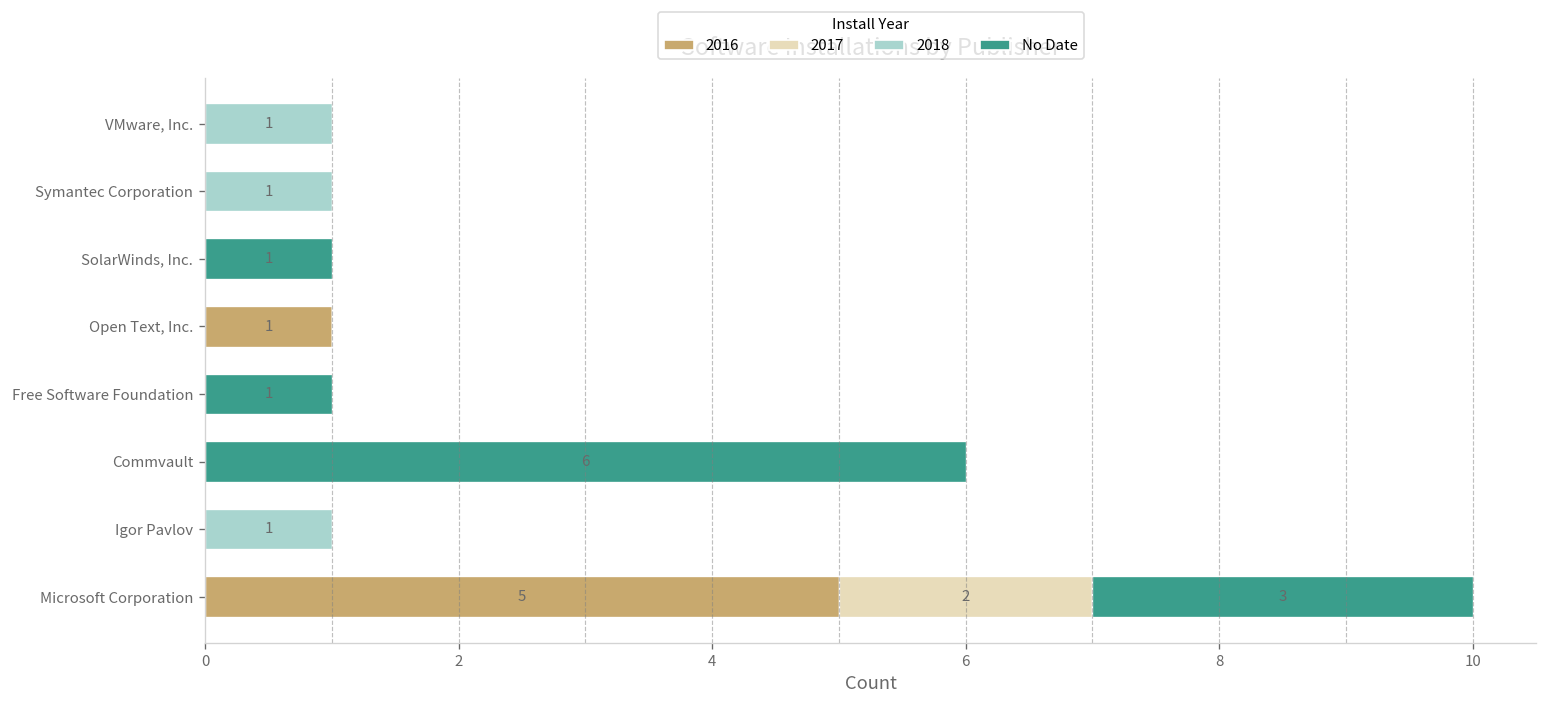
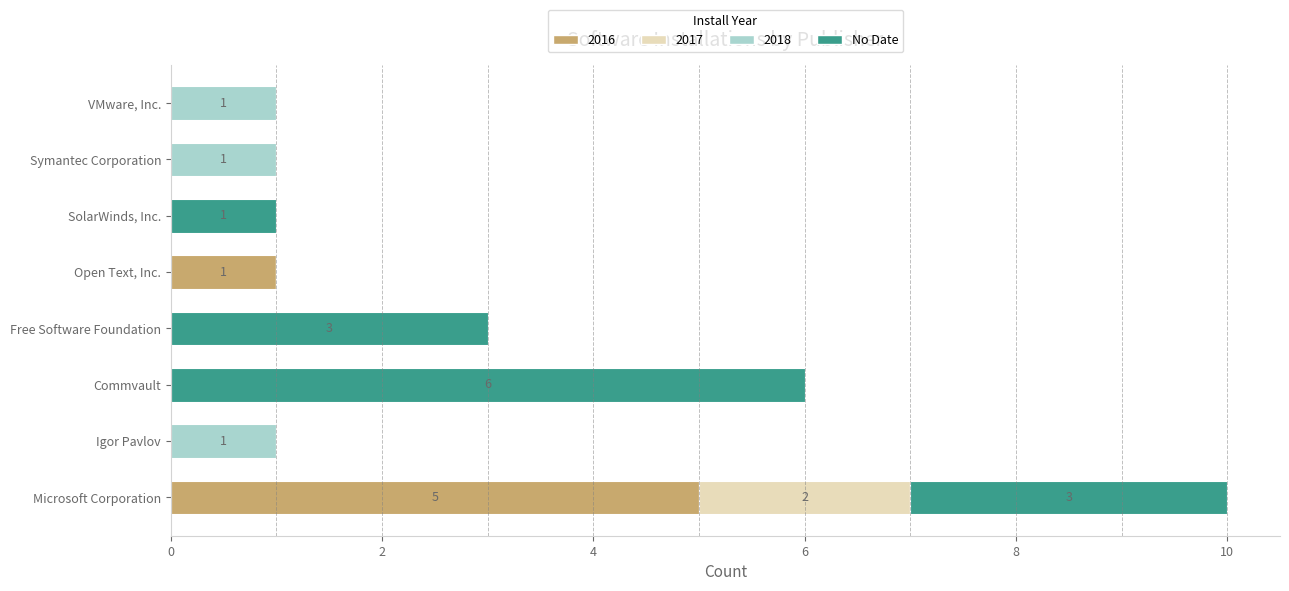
  {
    "2016": {
      "Open Text, Inc.": 1,
      "Microsoft Corporation": 5
    },
    "2017": {
      "Microsoft Corporation": 2
    },
    "2018": {
      "VMware, Inc.": 1,
      "Symantec Corporation": 1,
      "Igor Pavlov": 1
    },
    "No Date": {
      "SolarWinds, Inc.": 1,
-     "Free Software Foundation": 1,
+     "Free Software Foundation": 3,
      "Commvault": 6,
      "Microsoft Corporation": 3
    }
  }
